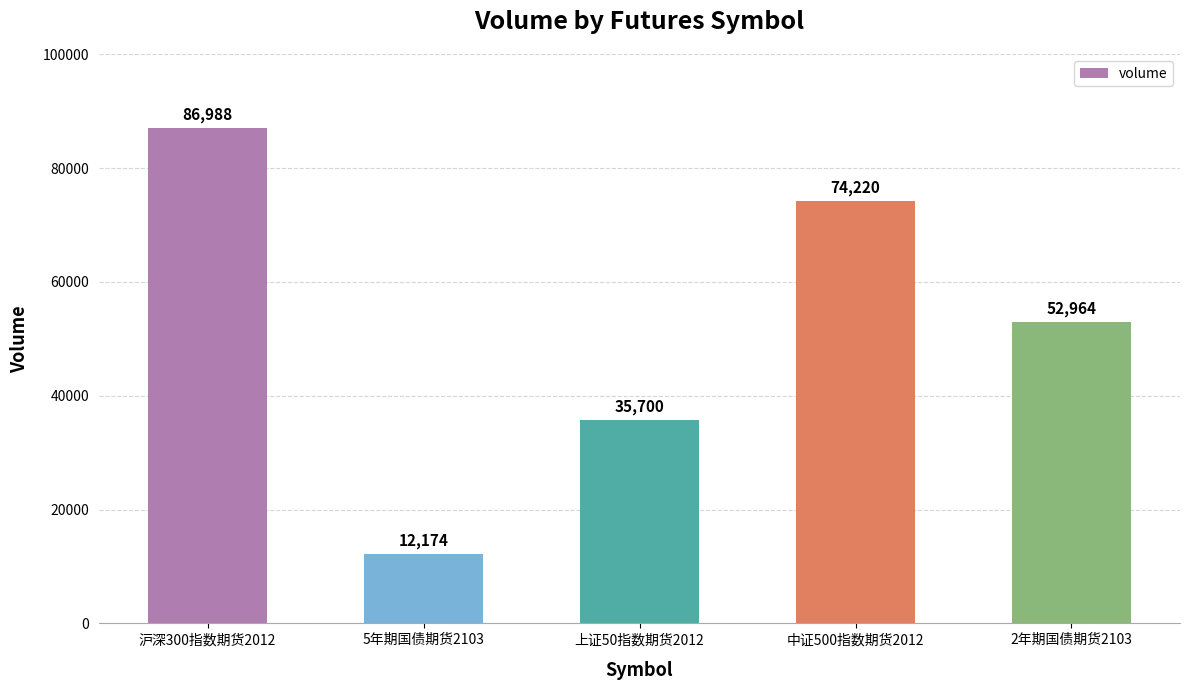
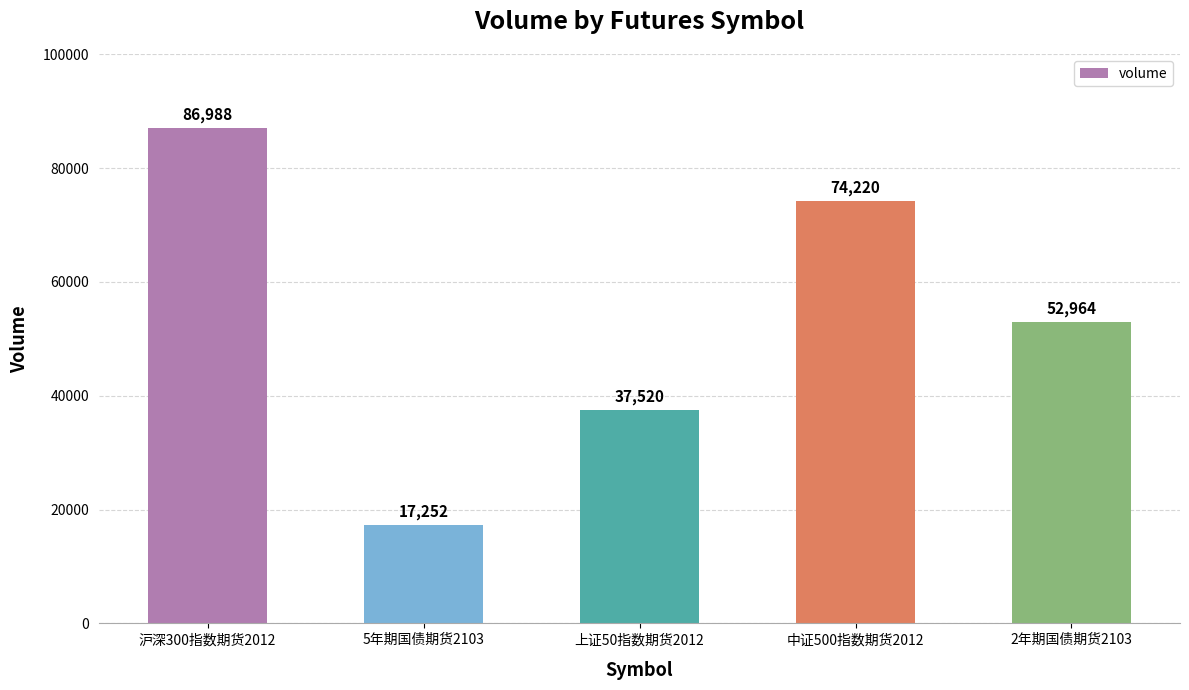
  {
    "沪深300指数期货2012": "86,988",
-   "5年期国债期货2103": "12,174",
-   "上证50指数期货2012": "35,700",
+   "5年期国债期货2103": "17,252",
+   "上证50指数期货2012": "37,520",
    "中证500指数期货2012": "74,220",
    "2年期国债期货2103": "52,964"
  }
